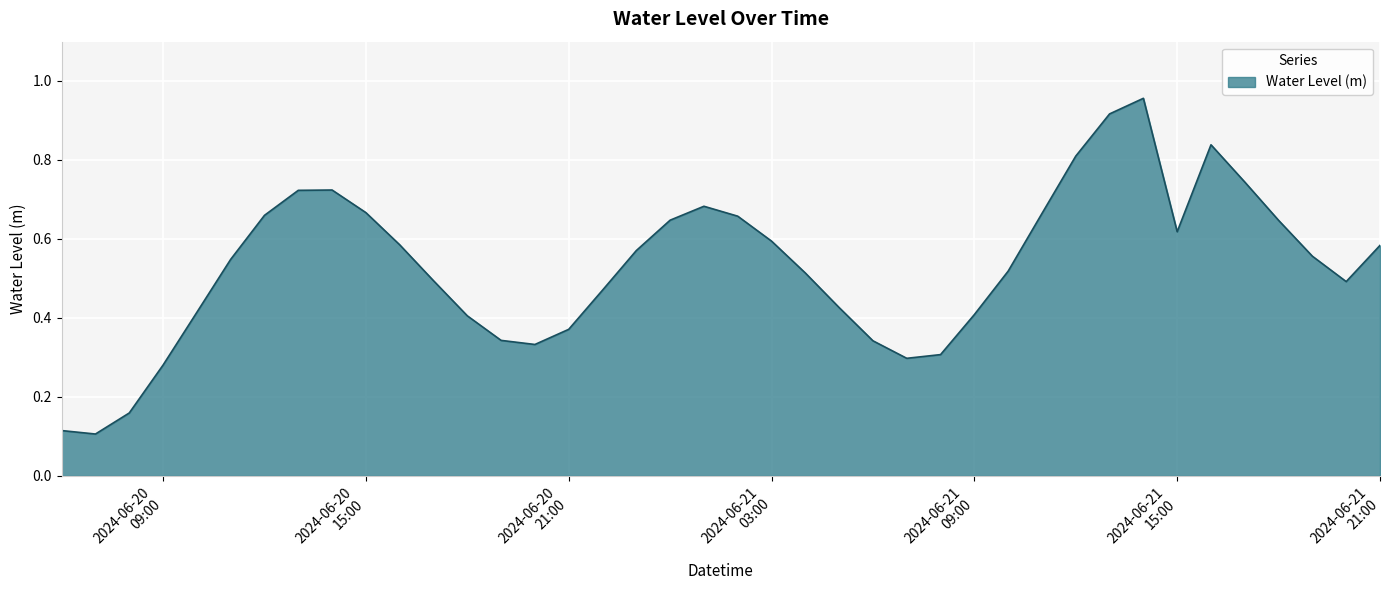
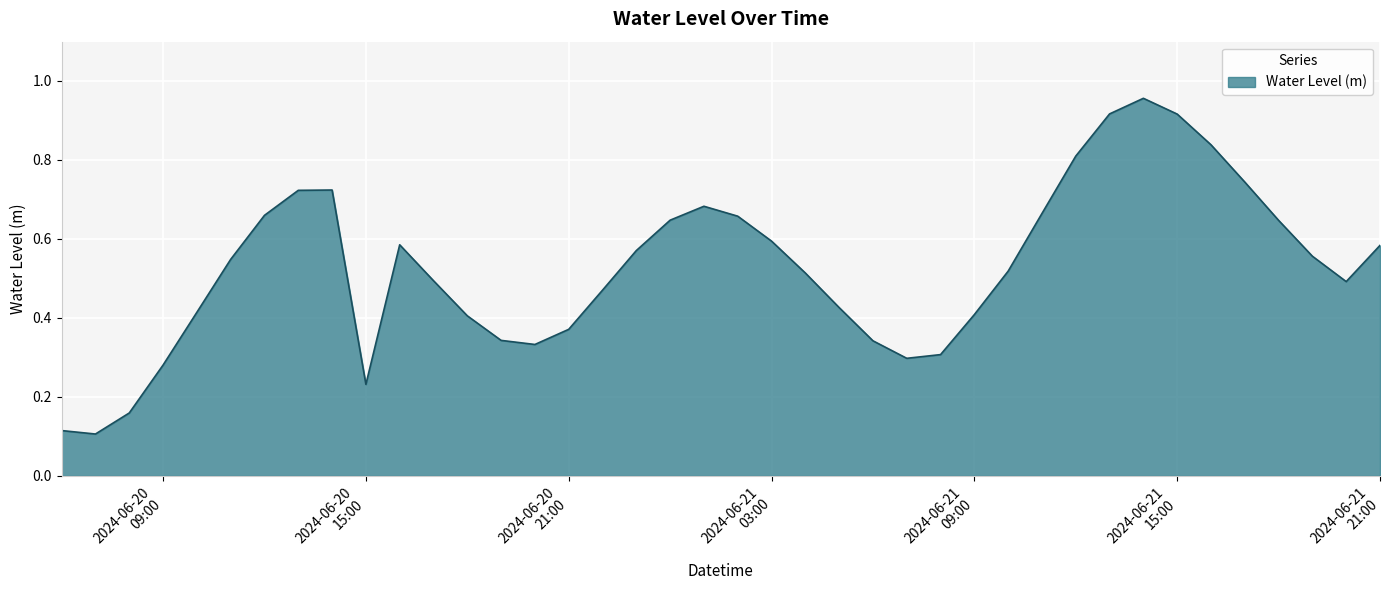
  {
    "2024-06-20 09:00": 0.28,
-   "2024-06-20 15:00": 0.67,
+   "2024-06-20 15:00": 0.23,
    "2024-06-20 21:00": 0.37,
    "2024-06-21 03:00": 0.59,
    "2024-06-21 09:00": 0.41,
-   "2024-06-21 15:00": 0.62,
+   "2024-06-21 15:00": 0.92,
    "2024-06-21 21:00": 0.58
  }
